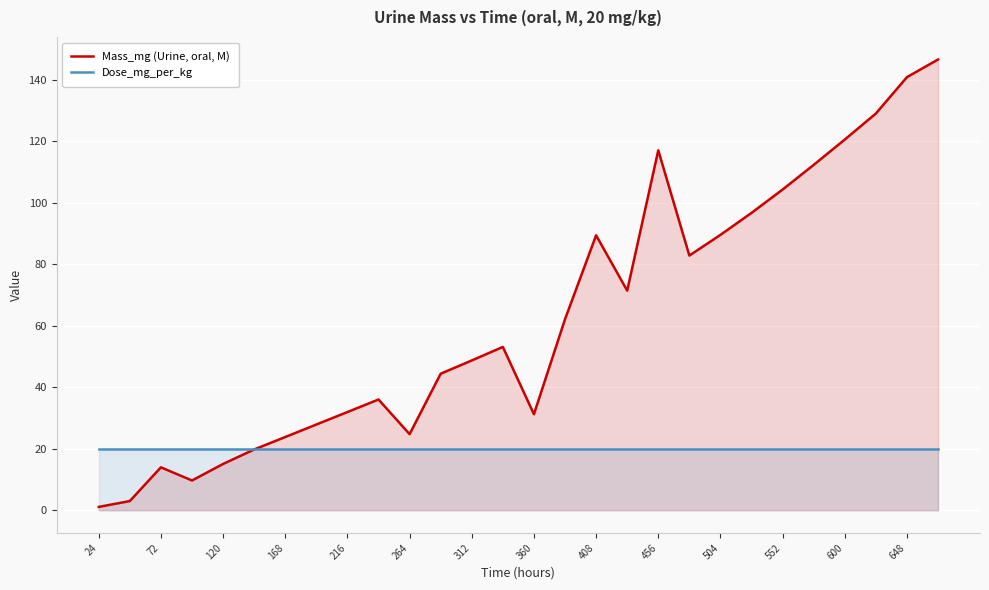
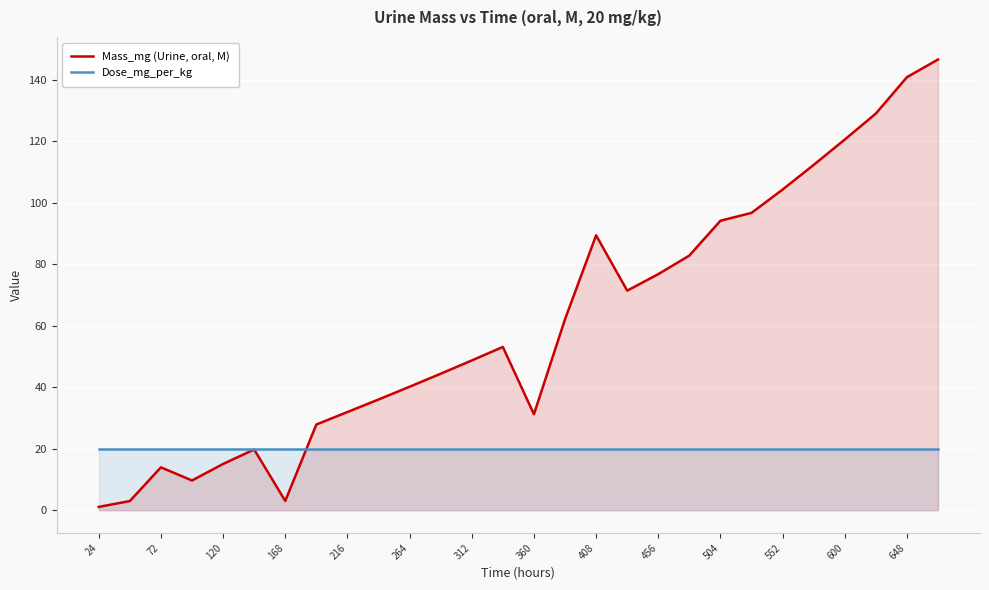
  {
    "Mass_mg (Urine, oral, M)": {
      "24": 1,
      "72": 14,
      "120": 15,
-     "168": 24,
+     "168": 3,
      "216": 32,
-     "264": 25,
+     "264": 40,
      "312": 49,
      "360": 31,
      "408": 89,
-     "456": 117,
-     "504": 90,
+     "456": 77,
+     "504": 94,
      "552": 104,
      "600": 121,
      "648": 141
    },
    "Dose_mg_per_kg": {
      "24": 20,
      "72": 20,
      "120": 20,
      "168": 20,
      "216": 20,
      "264": 20,
      "312": 20,
      "360": 20,
      "408": 20,
      "456": 20,
      "504": 20,
      "552": 20,
      "600": 20,
      "648": 20
    }
  }
